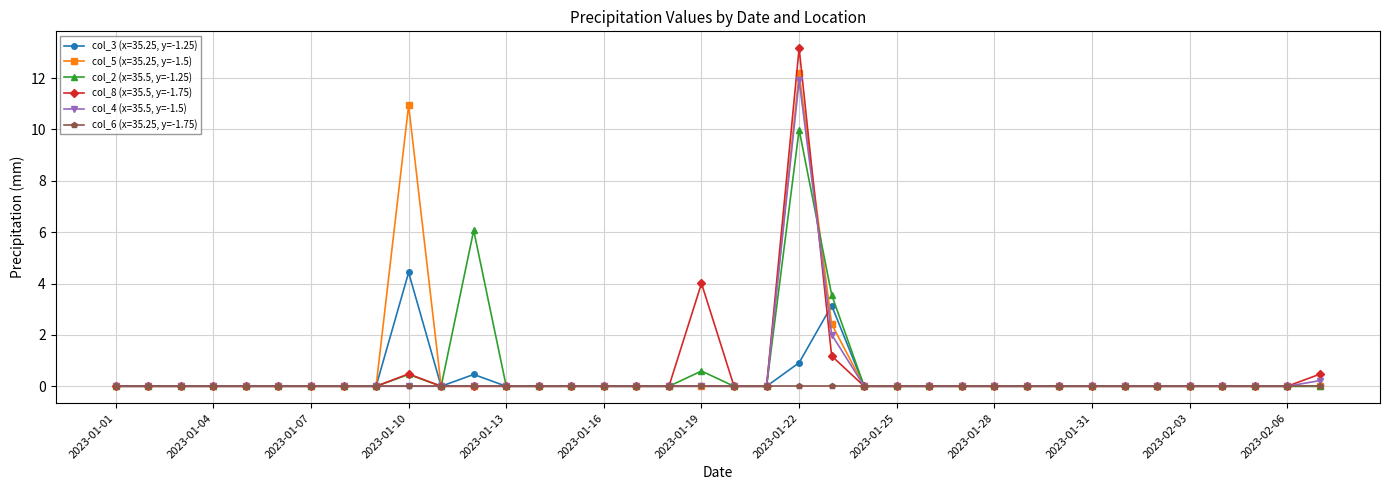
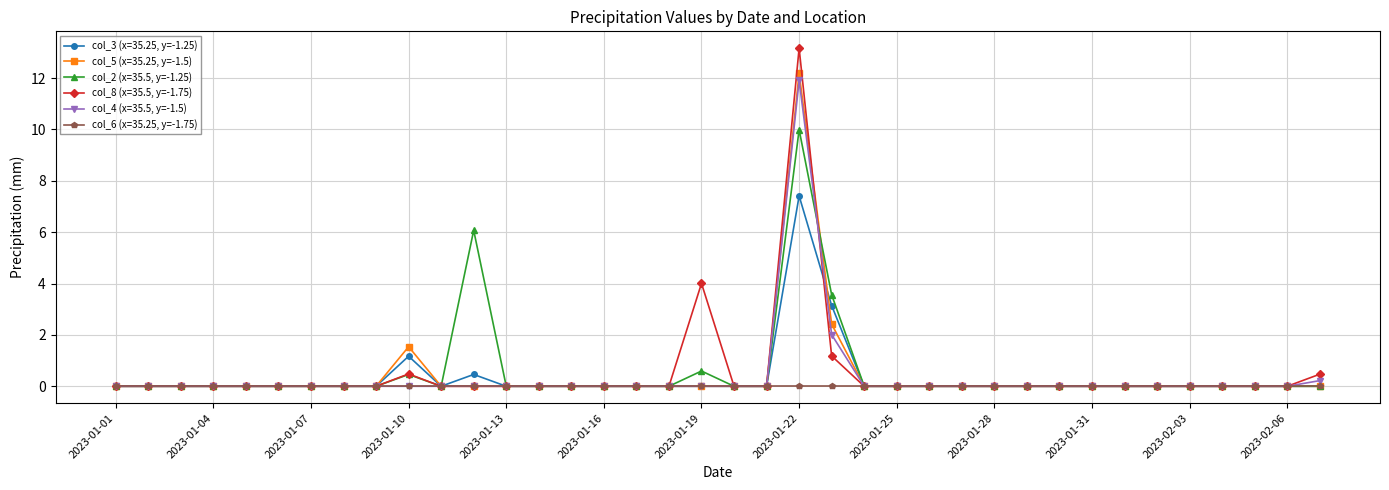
  {
    "col_3 (x=35.25, y=-1.25)": {
-     "2023-01-10": 4.4,
-     "2023-01-22": 0.9
+     "2023-01-10": 1.2,
+     "2023-01-22": 7.4
    },
    "col_5 (x=35.25, y=-1.5)": {
-     "2023-01-10": 10.9,
+     "2023-01-10": 1.5,
      "2023-01-22": 12.2
    },
    "col_2 (x=35.5, y=-1.25)": {
      "2023-01-19": 0.6,
      "2023-01-22": 10.0
    },
    "col_8 (x=35.5, y=-1.75)": {
      "2023-01-19": 4.0,
      "2023-01-22": 13.2
    },
    "col_4 (x=35.5, y=-1.5)": {
      "2023-01-22": 11.9
    },
    "col_6 (x=35.25, y=-1.75)": {
      "2023-01-22": 0.0
    }
  }
